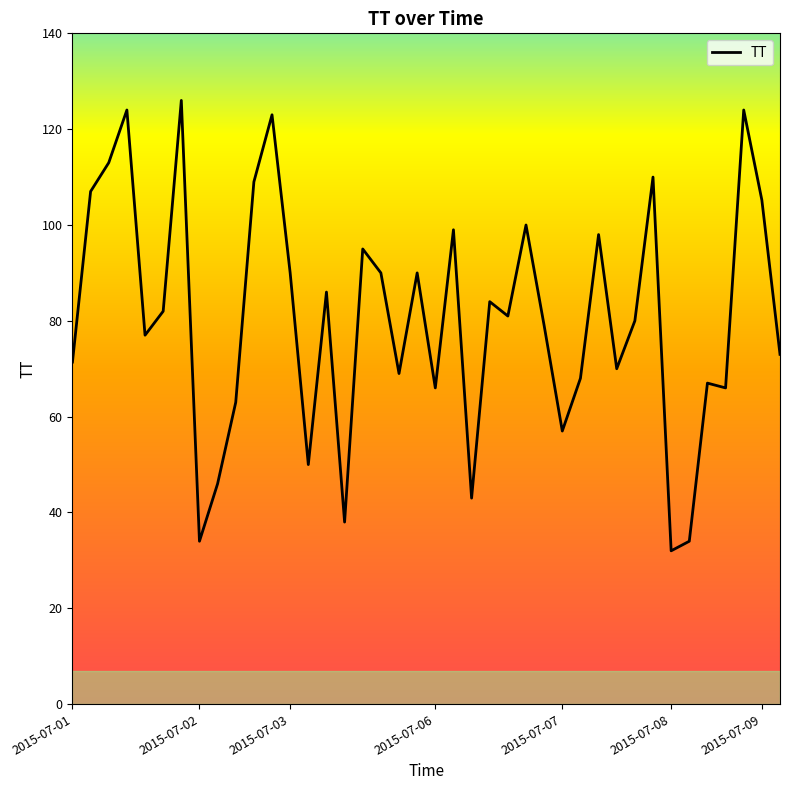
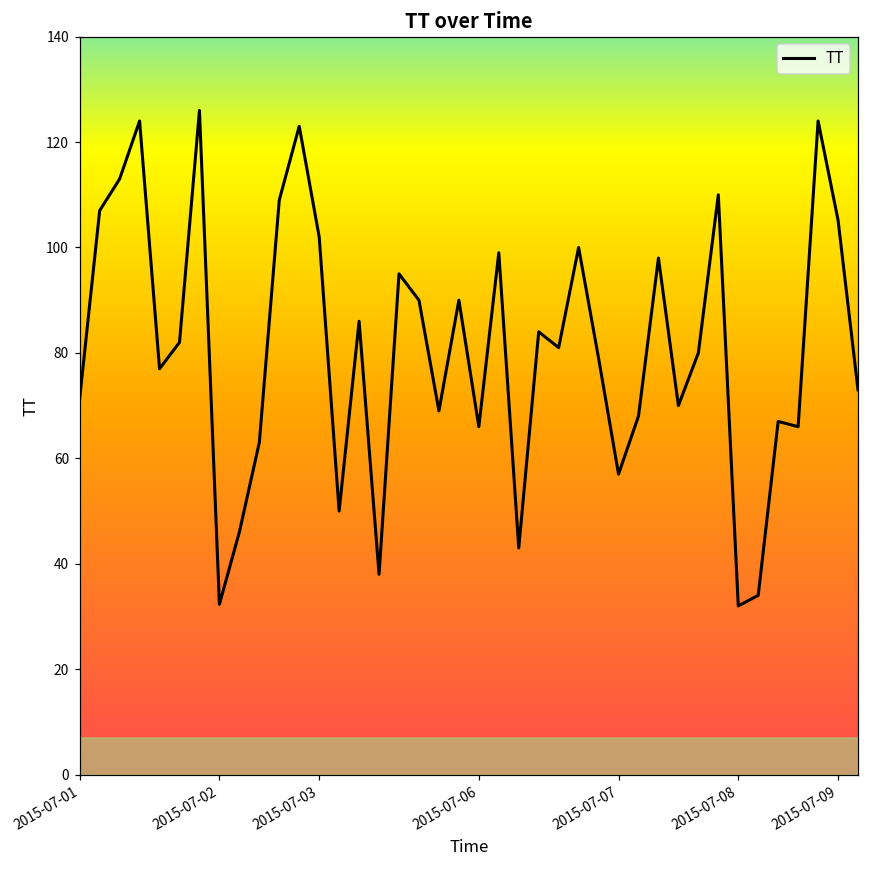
  {
    "2015-07-01": 71,
-   "2015-07-02": 34,
-   "2015-07-03": 90,
+   "2015-07-02": 32,
+   "2015-07-03": 102,
    "2015-07-06": 66,
    "2015-07-07": 57,
    "2015-07-08": 32,
    "2015-07-09": 105
  }
